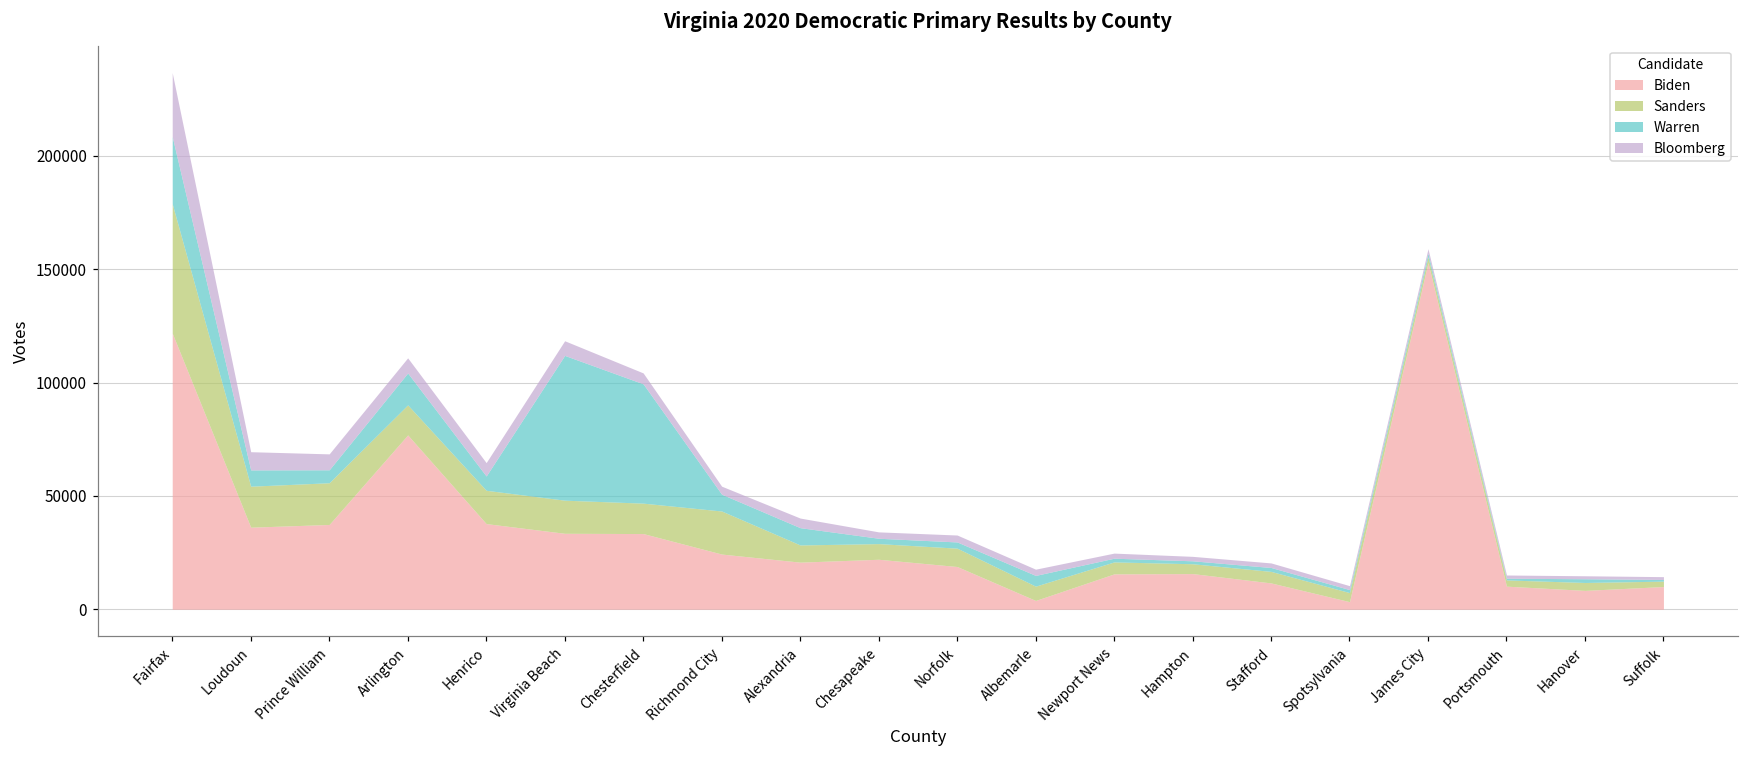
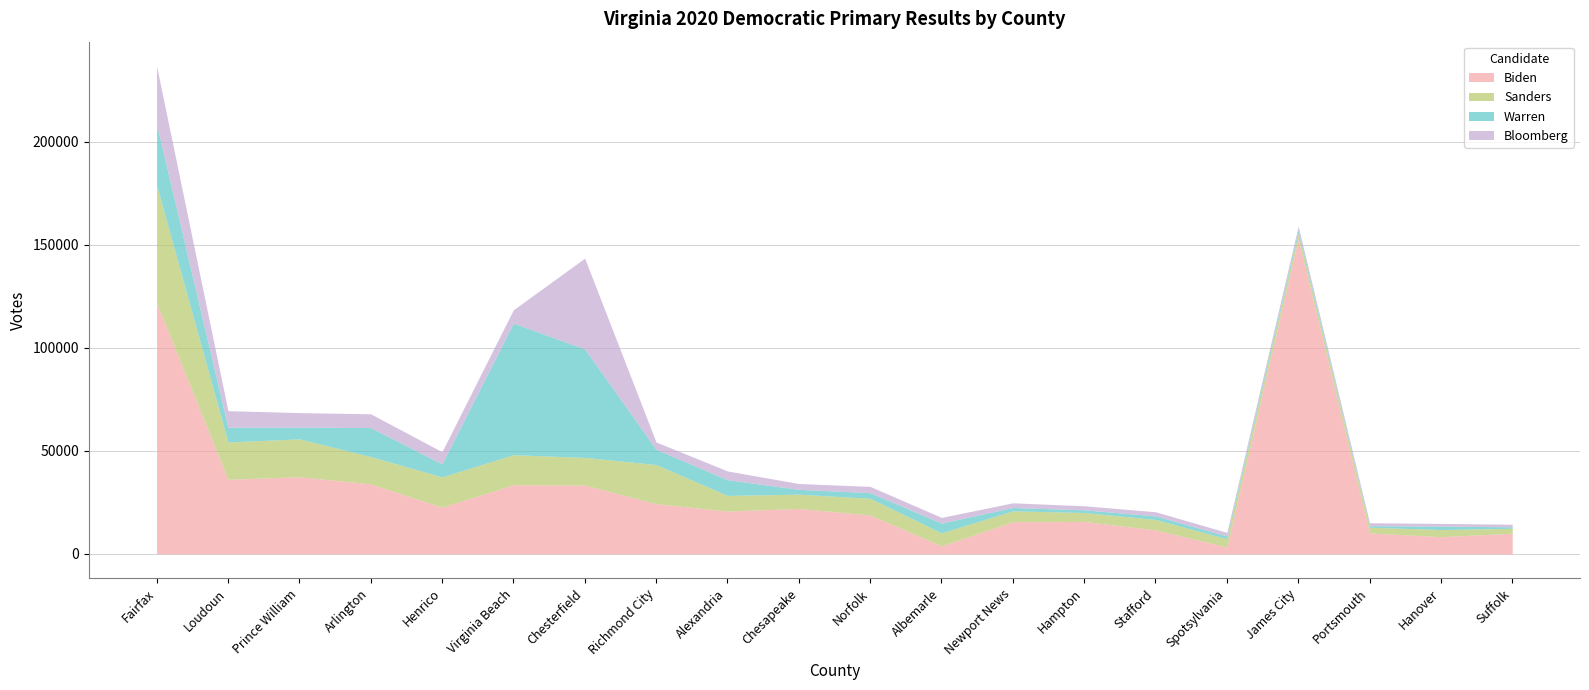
  {
    "Biden": {
      "Fairfax": 122000,
      "Loudoun": 36000,
      "Prince William": 37000,
-     "Arlington": 77000,
-     "Henrico": 38000,
+     "Arlington": 34000,
+     "Henrico": 23000,
      "Virginia Beach": 34000,
      "Chesterfield": 33000,
      "Richmond City": 24000,
      "Alexandria": 21000,
      "Chesapeake": 22000,
      "Norfolk": 19000,
      "Albemarle": 4000,
      "Newport News": 16000,
      "Hampton": 16000,
      "Stafford": 12000,
      "Spotsylvania": 3000,
      "James City": 153000,
      "Portsmouth": 10000,
      "Hanover": 8000,
      "Suffolk": 10000
    },
    "Sanders": {
      "Fairfax": 57000,
      "Loudoun": 18000,
      "Prince William": 18000,
      "Arlington": 13000,
      "Henrico": 15000,
      "Virginia Beach": 15000,
      "Chesterfield": 13000,
      "Richmond City": 19000,
      "Alexandria": 8000,
      "Chesapeake": 7000,
      "Norfolk": 8000,
      "Albemarle": 6000,
      "Newport News": 5000,
      "Hampton": 4000,
      "Stafford": 5000,
      "Spotsylvania": 4000,
      "James City": 3000,
      "Hanover": 3000
    },
    "Warren": {
      "Fairfax": 30000,
      "Loudoun": 7000,
      "Prince William": 6000,
      "Arlington": 14000,
      "Henrico": 6000,
      "Virginia Beach": 64000,
      "Chesterfield": 53000,
      "Richmond City": 7000,
      "Alexandria": 8000,
      "Chesapeake": 2000,
      "Norfolk": 3000,
      "Albemarle": 5000,
      "Newport News": 2000,
      "Hampton": 1000,
      "Stafford": 2000,
      "Spotsylvania": 1000,
      "James City": 2000,
      "Hanover": 2000
    },
    "Bloomberg": {
      "Fairfax": 28000,
      "Loudoun": 8000,
      "Prince William": 7000,
      "Arlington": 7000,
      "Henrico": 6000,
      "Virginia Beach": 6000,
-     "Chesterfield": 5000,
+     "Chesterfield": 44000,
      "Richmond City": 4000,
      "Alexandria": 4000,
      "Chesapeake": 3000,
      "Norfolk": 3000,
      "Albemarle": 3000,
      "Newport News": 2000,
      "Hampton": 2000,
      "Stafford": 2000,
      "Spotsylvania": 2000,
      "James City": 2000,
      "Portsmouth": 1000,
      "Hanover": 1000,
      "Suffolk": 1000
    }
  }
